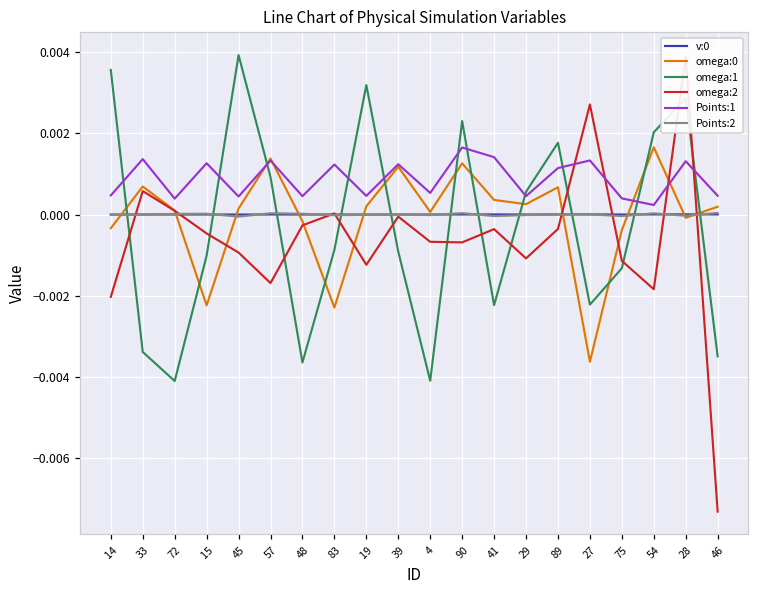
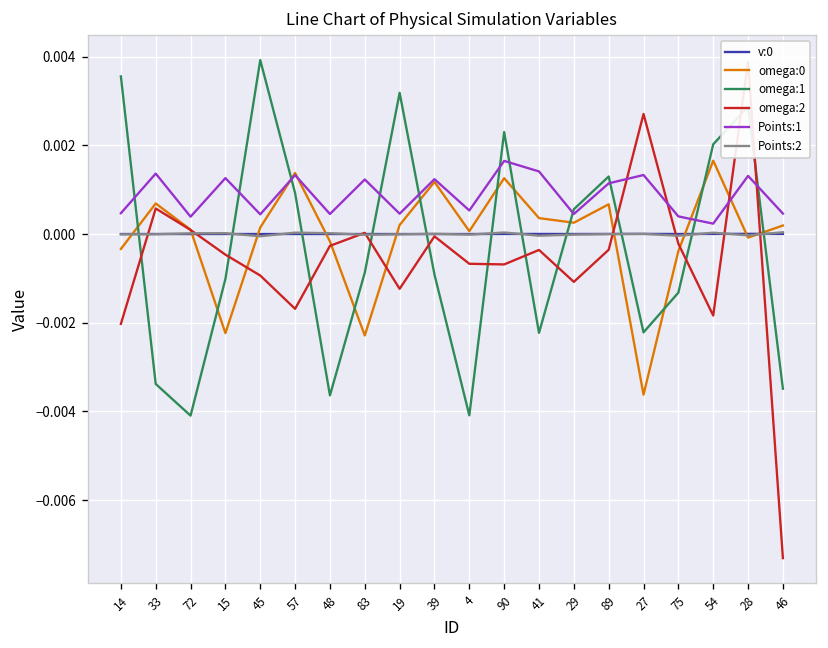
  {
    "omega:0": {
      "14": -0.0003,
      "33": 0.0007,
      "15": -0.0022,
      "45": 0.0001,
      "48": -0.0002,
      "83": -0.0023,
      "19": 0.0002,
      "90": 0.0013,
      "41": 0.0004,
      "29": 0.0003,
      "89": 0.0007,
      "27": -0.0036,
      "75": -0.0004,
      "54": 0.0017,
      "46": 0.0002
    },
    "omega:1": {
      "14": 0.0036,
      "33": -0.0034,
      "72": -0.0041,
      "15": -0.0010,
      "45": 0.0039,
      "57": 0.0009,
      "48": -0.0036,
      "83": -0.0009,
      "19": 0.0032,
      "39": -0.0009,
      "4": -0.0041,
      "90": 0.0023,
      "41": -0.0022,
      "29": 0.0006,
-     "89": 0.0018,
+     "89": 0.0013,
      "27": -0.0022,
      "75": -0.0013,
      "54": 0.0020,
      "46": -0.0035
    },
    "omega:2": {
      "14": -0.0020,
      "33": 0.0006,
      "15": -0.0005,
      "45": -0.0009,
      "57": -0.0017,
      "48": -0.0003,
      "19": -0.0012,
      "4": -0.0007,
      "90": -0.0007,
      "41": -0.0004,
      "29": -0.0011,
      "89": -0.0004,
      "27": 0.0027,
-     "75": -0.0011,
+     "75": -0.0002,
      "54": -0.0018,
      "46": -0.0073
    },
    "Points:1": {
      "14": 0.0005,
      "33": 0.0014,
      "72": 0.0004,
      "15": 0.0013,
      "45": 0.0004,
      "48": 0.0005,
      "83": 0.0012,
      "19": 0.0005,
      "4": 0.0005,
      "90": 0.0016,
      "41": 0.0014,
      "29": 0.0005,
      "89": 0.0011,
      "27": 0.0013,
      "75": 0.0004,
      "54": 0.0002,
      "28": 0.0013,
      "46": 0.0005
    }
  }
